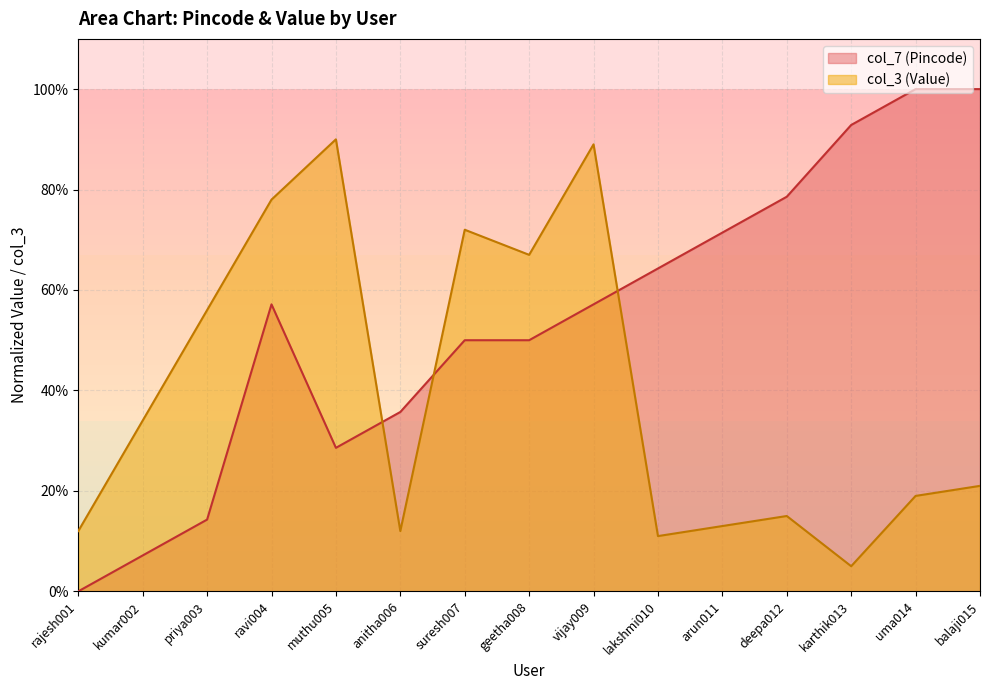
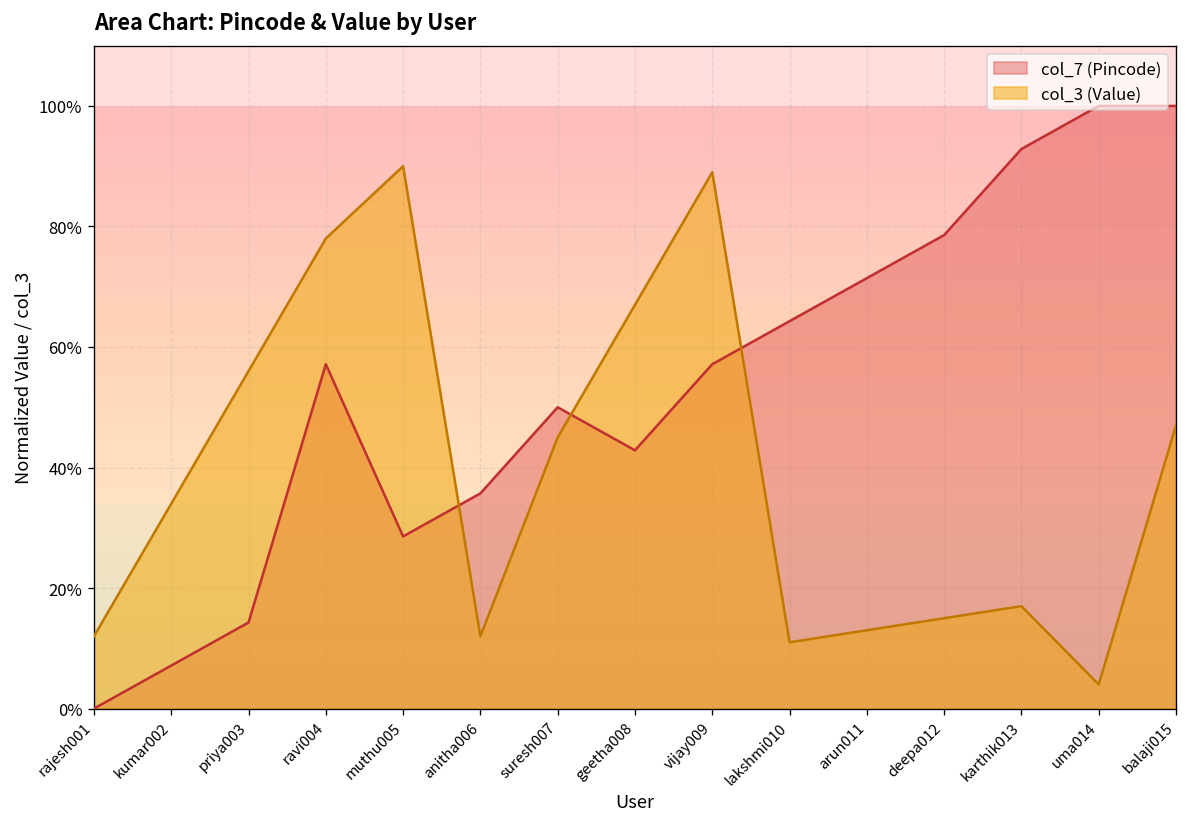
  {
    "col_7 (Pincode)": {
      "rajesh001": "0%",
      "kumar002": "7%",
      "priya003": "14%",
      "ravi004": "57%",
      "muthu005": "29%",
      "anitha006": "36%",
      "suresh007": "50%",
-     "geetha008": "50%",
+     "geetha008": "43%",
      "vijay009": "57%",
      "lakshmi010": "64%",
      "arun011": "71%",
      "deepa012": "79%",
      "karthik013": "93%",
      "balaji015": "100%"
    },
    "col_3 (Value)": {
      "rajesh001": "12%",
      "kumar002": "34%",
      "priya003": "56%",
      "ravi004": "78%",
      "muthu005": "90%",
      "anitha006": "12%",
-     "suresh007": "72%",
+     "suresh007": "45%",
      "geetha008": "67%",
      "vijay009": "89%",
      "lakshmi010": "11%",
      "arun011": "13%",
      "deepa012": "15%",
-     "karthik013": "5%",
-     "uma014": "19%",
-     "balaji015": "21%"
+     "karthik013": "17%",
+     "uma014": "4%",
+     "balaji015": "47%"
    }
  }
